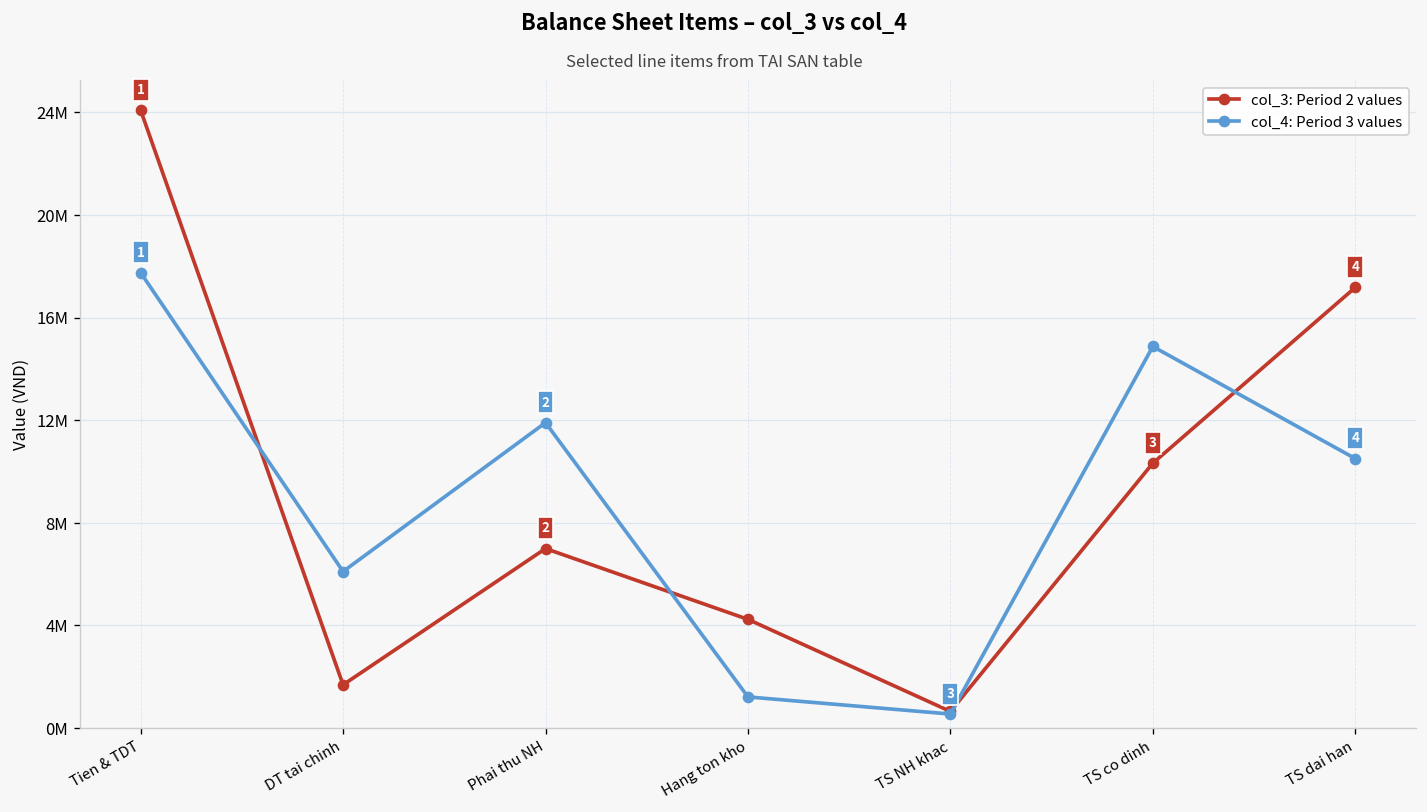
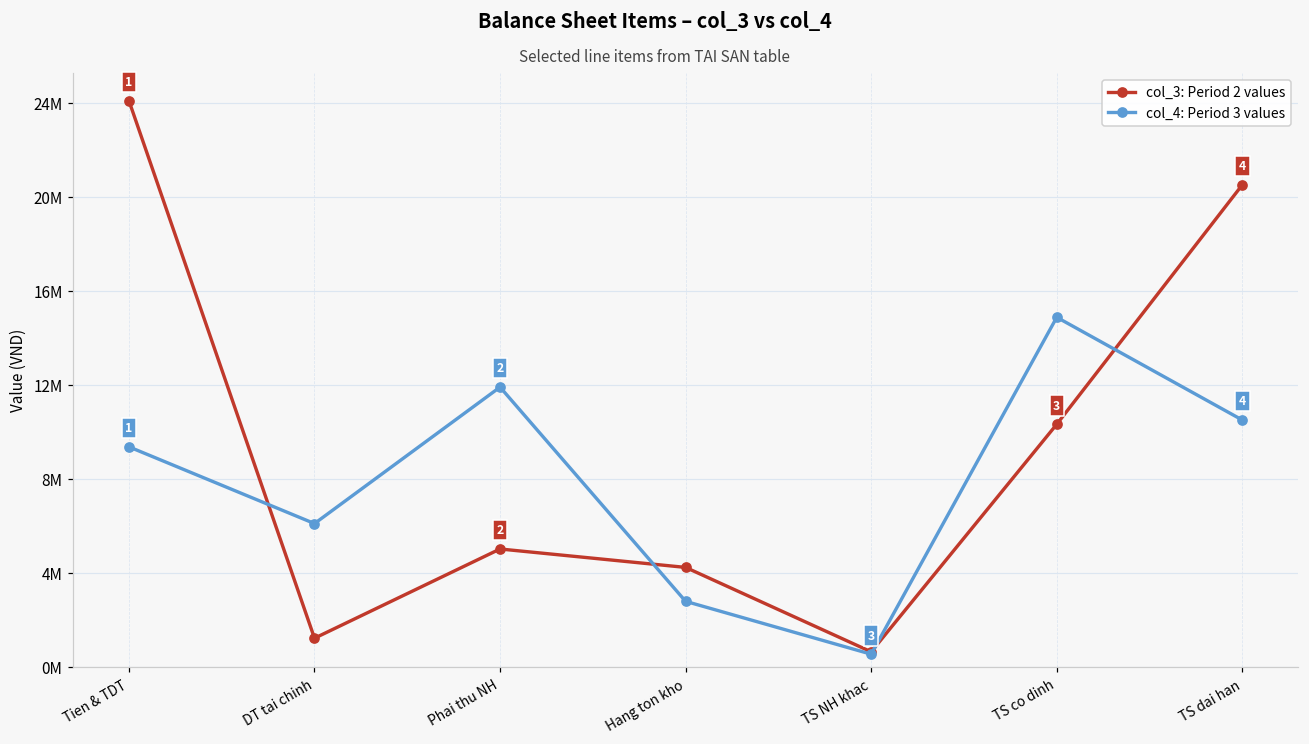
  {
    "col_3: Period 2 values": {
-     "DT tai chinh": 1700000,
-     "Phai thu NH": 7000000,
+     "DT tai chinh": 1200000,
+     "Phai thu NH": 5000000,
      "Hang ton kho": 4200000,
-     "TS dai han": 17200000
+     "TS dai han": 20500000
    },
    "col_4: Period 3 values": {
-     "Tien & TDT": 17700000,
+     "Tien & TDT": 9400000,
      "DT tai chinh": 6100000,
-     "Hang ton kho": 1200000,
+     "Hang ton kho": 2800000,
      "TS co dinh": 14900000
    }
  }
